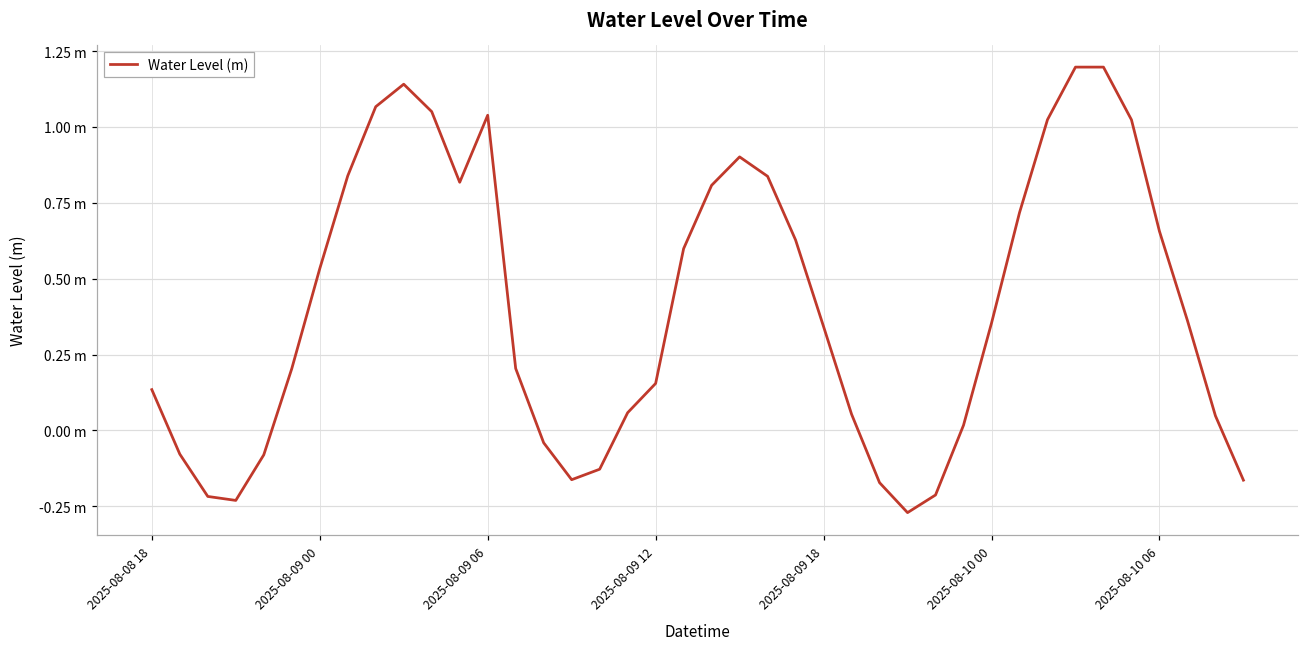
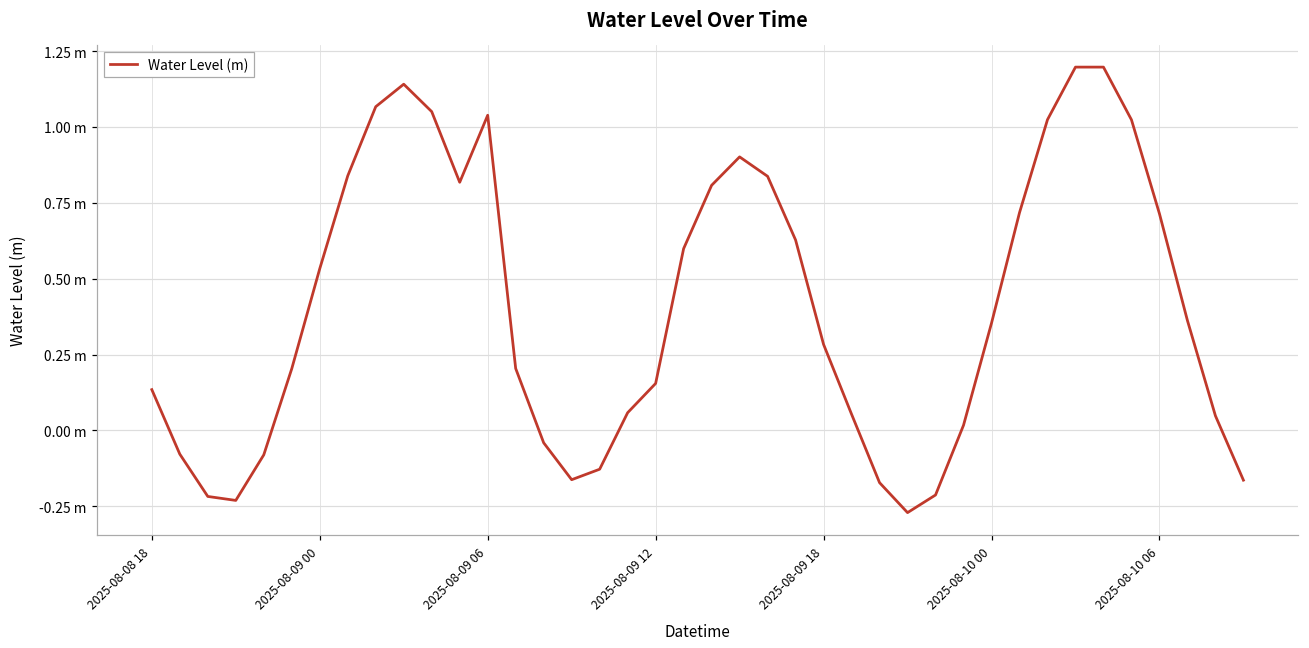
  {
    "2025-08-08 18": "0.13 m",
    "2025-08-09 00": "0.53 m",
    "2025-08-09 06": "1.04 m",
    "2025-08-09 12": "0.15 m",
-   "2025-08-09 18": "0.34 m",
+   "2025-08-09 18": "0.28 m",
    "2025-08-10 00": "0.35 m",
-   "2025-08-10 06": "0.66 m"
+   "2025-08-10 06": "0.71 m"
  }
